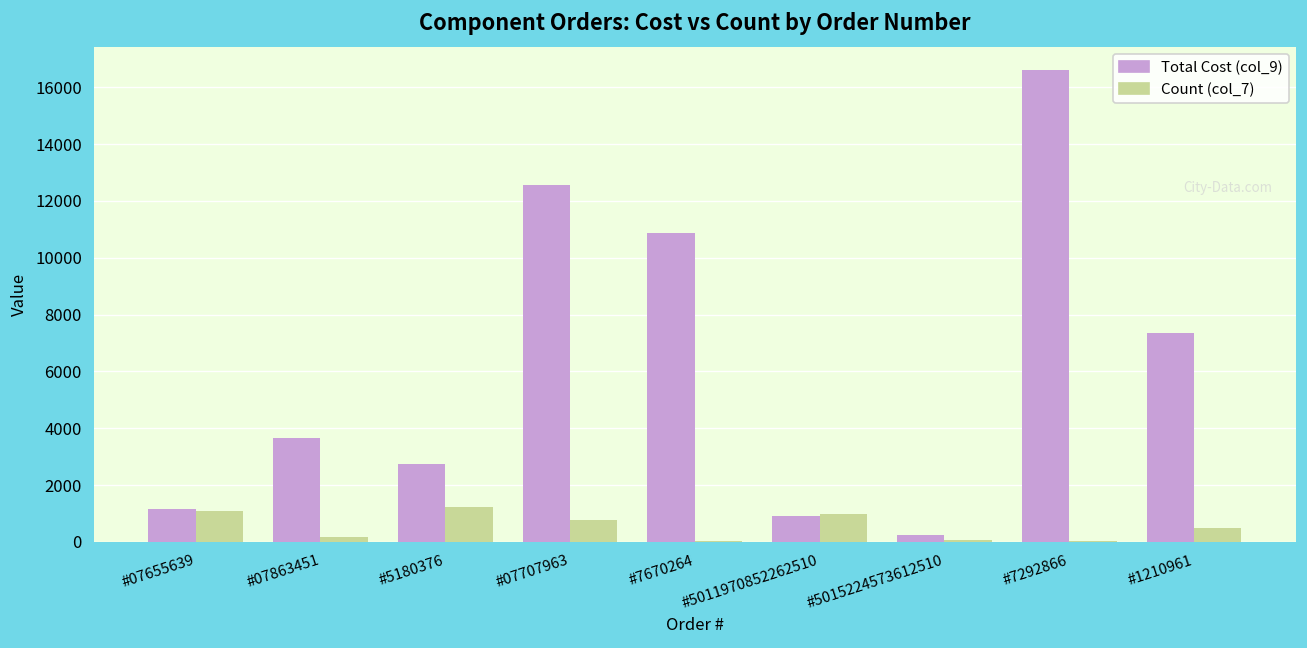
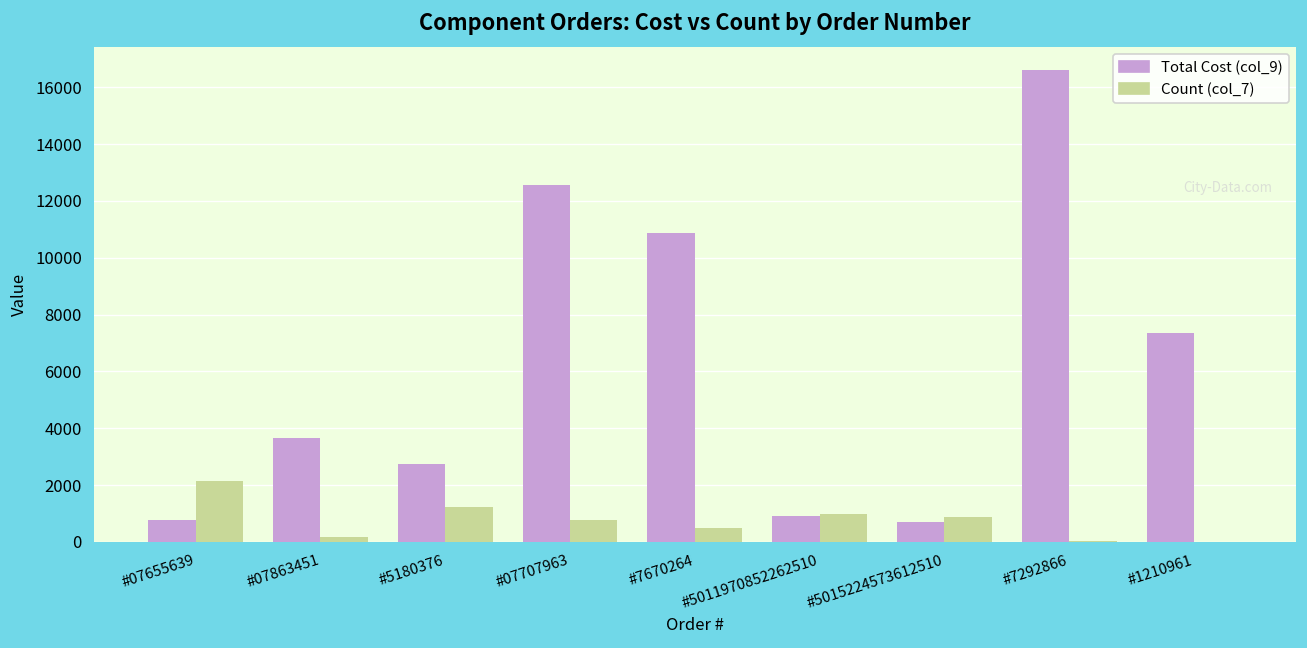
  {
    "Total Cost (col_9)": {
-     "#07655639": 1200,
+     "#07655639": 800,
      "#07863451": 3700,
      "#5180376": 2800,
      "#07707963": 12600,
      "#7670264": 10900,
      "#5011970852262510": 900,
-     "#5015224573612510": 200,
+     "#5015224573612510": 700,
      "#7292866": 16600,
      "#1210961": 7400
    },
    "Count (col_7)": {
-     "#07655639": 1100,
+     "#07655639": 2200,
      "#07863451": 200,
      "#5180376": 1200,
      "#07707963": 800,
-     "#7670264": 0,
+     "#7670264": 500,
      "#5011970852262510": 1000,
-     "#5015224573612510": 100,
-     "#1210961": 500
+     "#5015224573612510": 900,
+     "#1210961": 0
    }
  }
